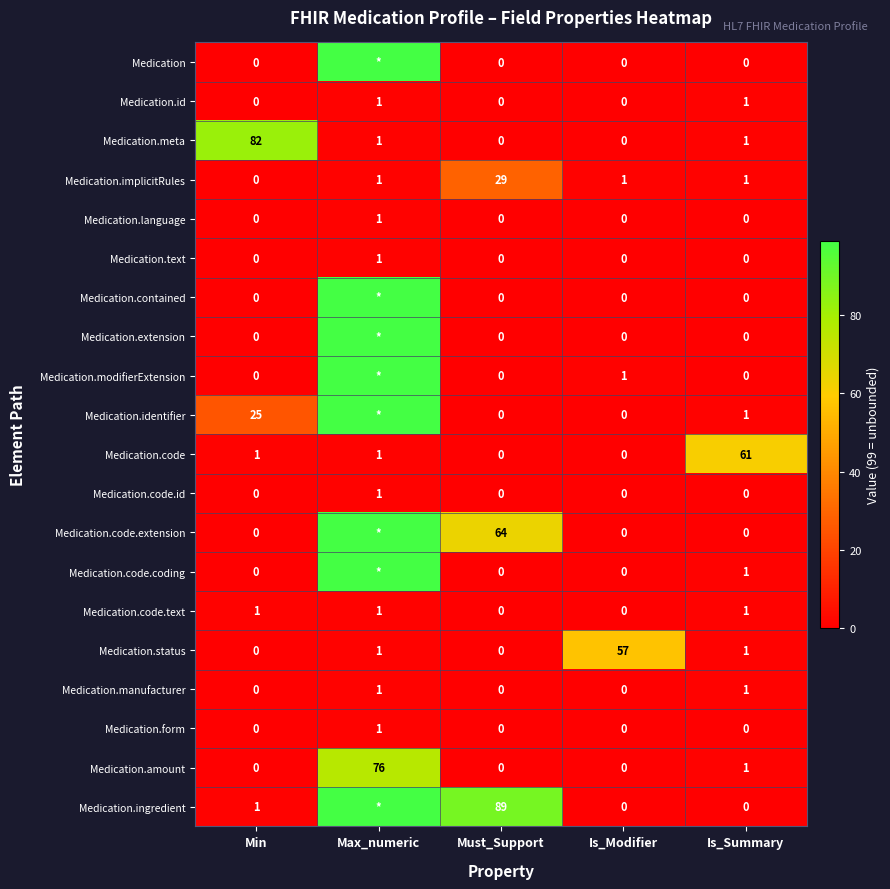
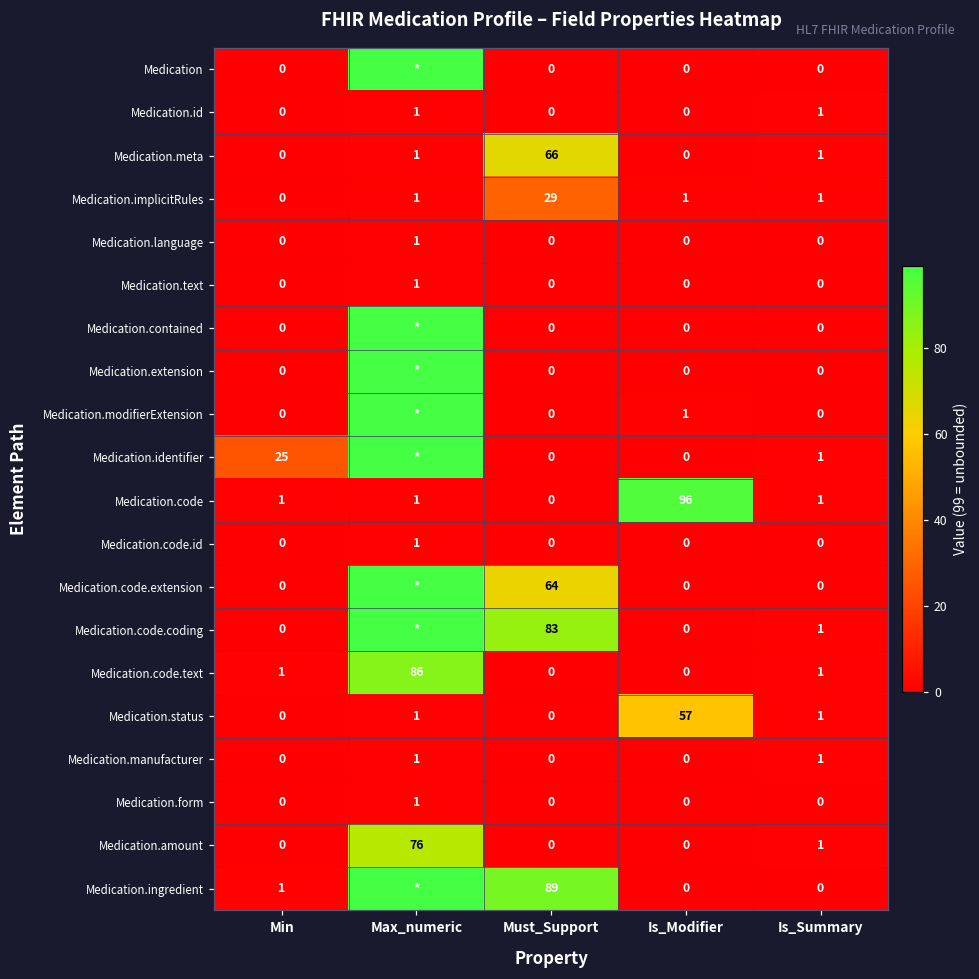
  {
    "Medication": {
      "Min": 0,
      "Must_Support": 0,
      "Is_Modifier": 0,
      "Is_Summary": 0
    },
    "Medication.id": {
      "Min": 0,
      "Max_numeric": 1,
      "Must_Support": 0,
      "Is_Modifier": 0,
      "Is_Summary": 1
    },
    "Medication.meta": {
-     "Min": 82,
+     "Min": 0,
      "Max_numeric": 1,
-     "Must_Support": 0,
+     "Must_Support": 66,
      "Is_Modifier": 0,
      "Is_Summary": 1
    },
    "Medication.implicitRules": {
      "Min": 0,
      "Max_numeric": 1,
      "Must_Support": 29,
      "Is_Modifier": 1,
      "Is_Summary": 1
    },
    "Medication.language": {
      "Min": 0,
      "Max_numeric": 1,
      "Must_Support": 0,
      "Is_Modifier": 0,
      "Is_Summary": 0
    },
    "Medication.text": {
      "Min": 0,
      "Max_numeric": 1,
      "Must_Support": 0,
      "Is_Modifier": 0,
      "Is_Summary": 0
    },
    "Medication.contained": {
      "Min": 0,
      "Must_Support": 0,
      "Is_Modifier": 0,
      "Is_Summary": 0
    },
    "Medication.extension": {
      "Min": 0,
      "Must_Support": 0,
      "Is_Modifier": 0,
      "Is_Summary": 0
    },
    "Medication.modifierExtension": {
      "Min": 0,
      "Must_Support": 0,
      "Is_Modifier": 1,
      "Is_Summary": 0
    },
    "Medication.identifier": {
      "Min": 25,
      "Must_Support": 0,
      "Is_Modifier": 0,
      "Is_Summary": 1
    },
    "Medication.code": {
      "Min": 1,
      "Max_numeric": 1,
      "Must_Support": 0,
-     "Is_Modifier": 0,
-     "Is_Summary": 61
+     "Is_Modifier": 96,
+     "Is_Summary": 1
    },
    "Medication.code.id": {
      "Min": 0,
      "Max_numeric": 1,
      "Must_Support": 0,
      "Is_Modifier": 0,
      "Is_Summary": 0
    },
    "Medication.code.extension": {
      "Min": 0,
      "Must_Support": 64,
      "Is_Modifier": 0,
      "Is_Summary": 0
    },
    "Medication.code.coding": {
      "Min": 0,
-     "Must_Support": 0,
+     "Must_Support": 83,
      "Is_Modifier": 0,
      "Is_Summary": 1
    },
    "Medication.code.text": {
      "Min": 1,
-     "Max_numeric": 1,
+     "Max_numeric": 86,
      "Must_Support": 0,
      "Is_Modifier": 0,
      "Is_Summary": 1
    },
    "Medication.status": {
      "Min": 0,
      "Max_numeric": 1,
      "Must_Support": 0,
      "Is_Modifier": 57,
      "Is_Summary": 1
    },
    "Medication.manufacturer": {
      "Min": 0,
      "Max_numeric": 1,
      "Must_Support": 0,
      "Is_Modifier": 0,
      "Is_Summary": 1
    },
    "Medication.form": {
      "Min": 0,
      "Max_numeric": 1,
      "Must_Support": 0,
      "Is_Modifier": 0,
      "Is_Summary": 0
    },
    "Medication.amount": {
      "Min": 0,
      "Max_numeric": 76,
      "Must_Support": 0,
      "Is_Modifier": 0,
      "Is_Summary": 1
    },
    "Medication.ingredient": {
      "Min": 1,
      "Must_Support": 89,
      "Is_Modifier": 0,
      "Is_Summary": 0
    }
  }
